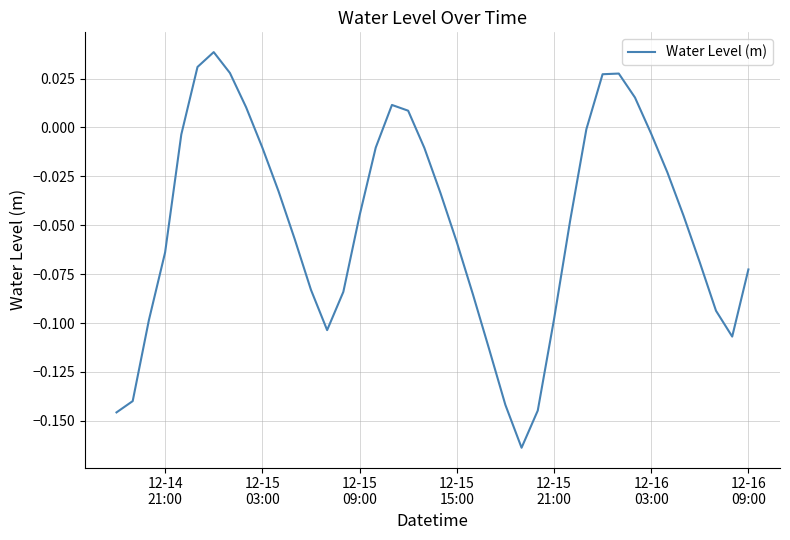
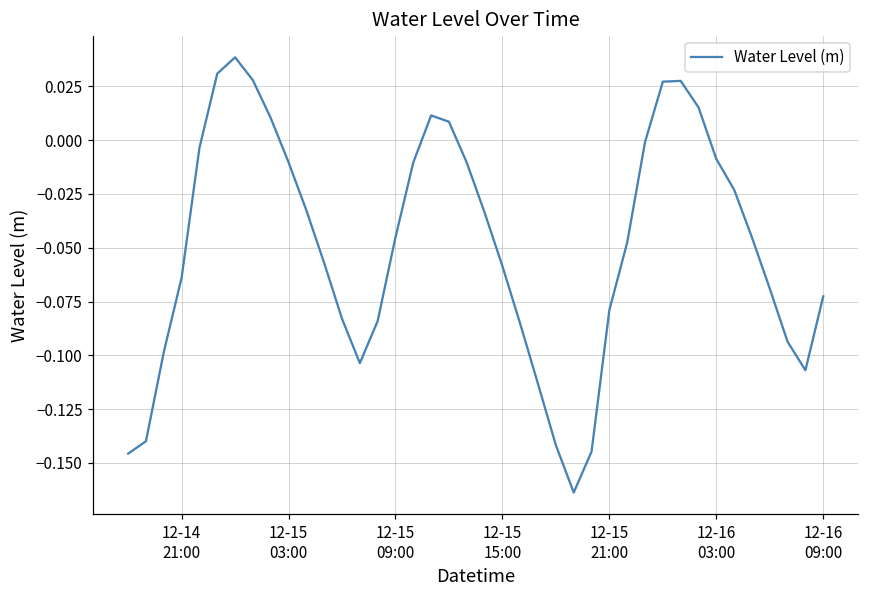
  {
    "12-14 21:00": -0.064,
    "12-15 03:00": -0.010,
    "12-15 09:00": -0.045,
    "12-15 15:00": -0.059,
-   "12-15 21:00": -0.098,
-   "12-16 03:00": -0.003,
+   "12-15 21:00": -0.079,
+   "12-16 03:00": -0.009,
    "12-16 09:00": -0.073
  }
